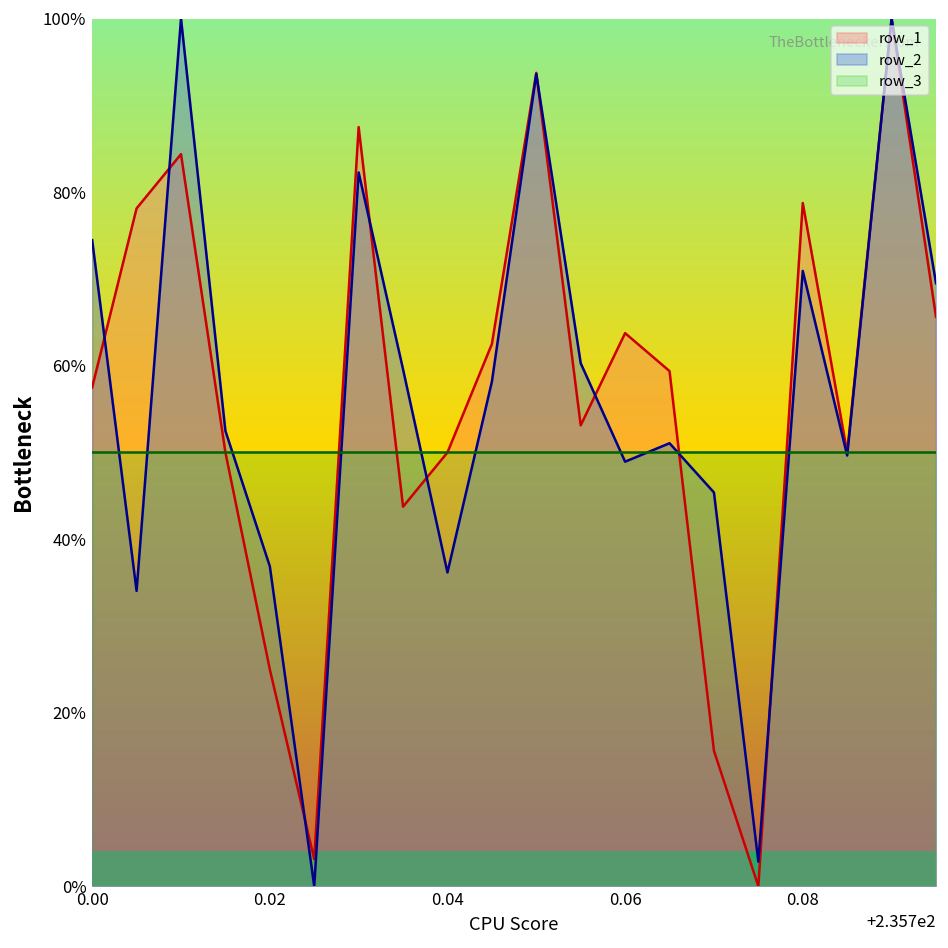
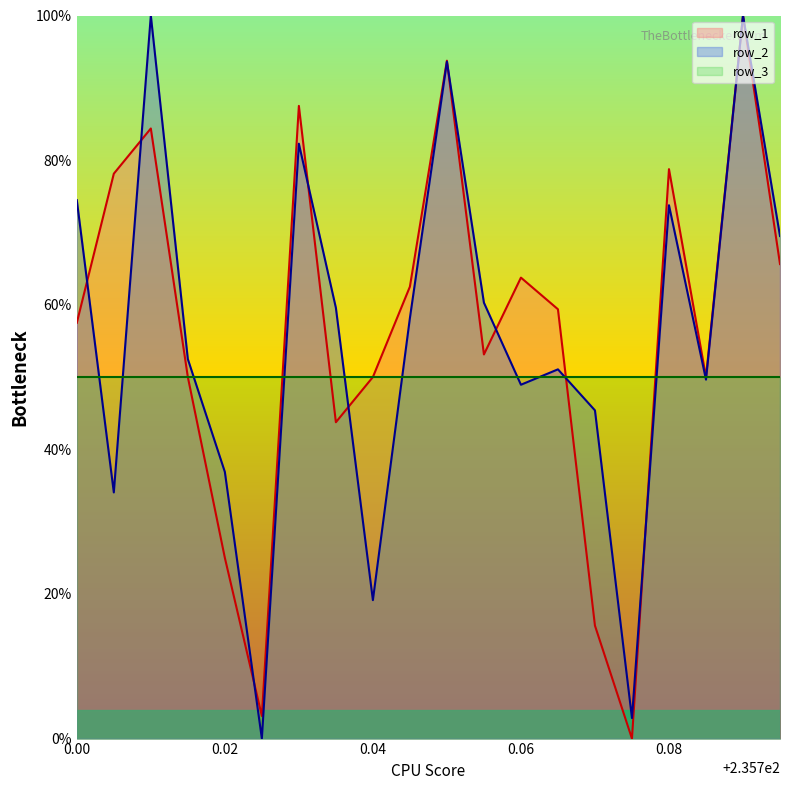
  {
    "row_1": {
      "0.00": "58%",
      "0.02": "25%",
      "0.06": "64%",
      "0.08": "79%"
    },
    "row_2": {
      "0.00": "74%",
      "0.02": "37%",
-     "0.04": "36%",
+     "0.04": "19%",
      "0.06": "49%",
-     "0.08": "71%"
+     "0.08": "74%"
    },
    "row_3": {
      "0.00": "50%",
      "0.02": "50%",
      "0.06": "50%",
      "0.08": "50%"
    }
  }
